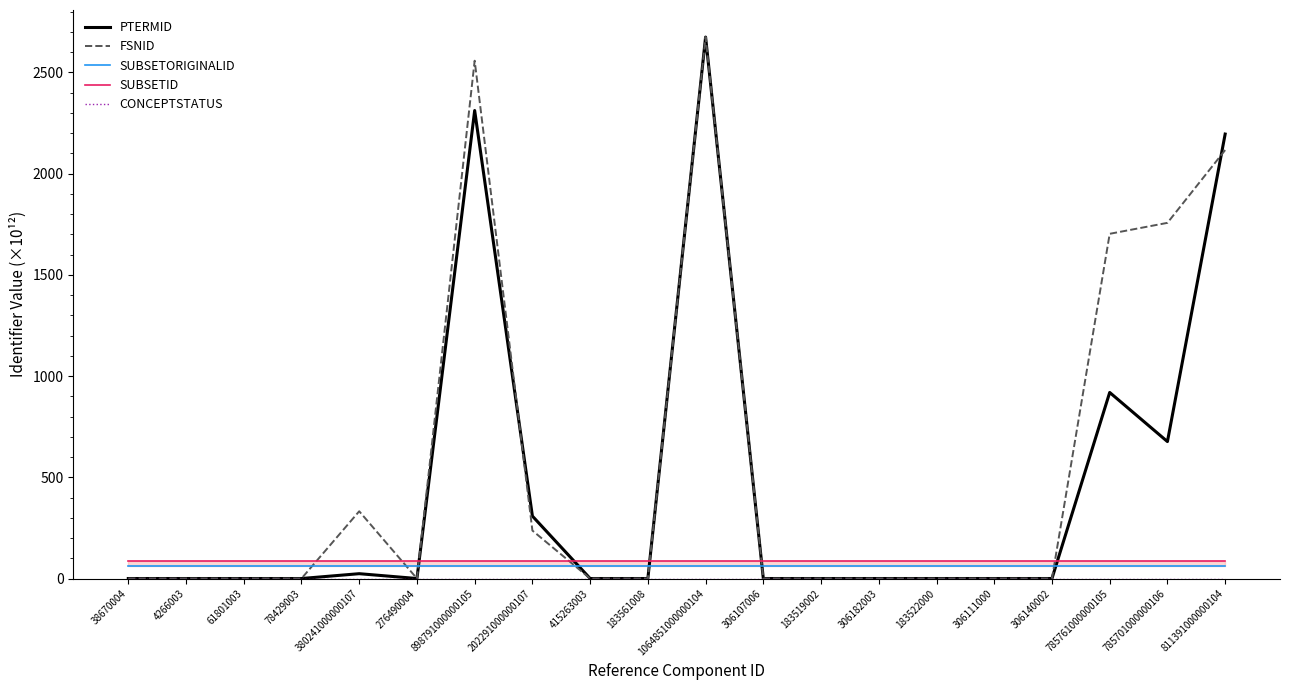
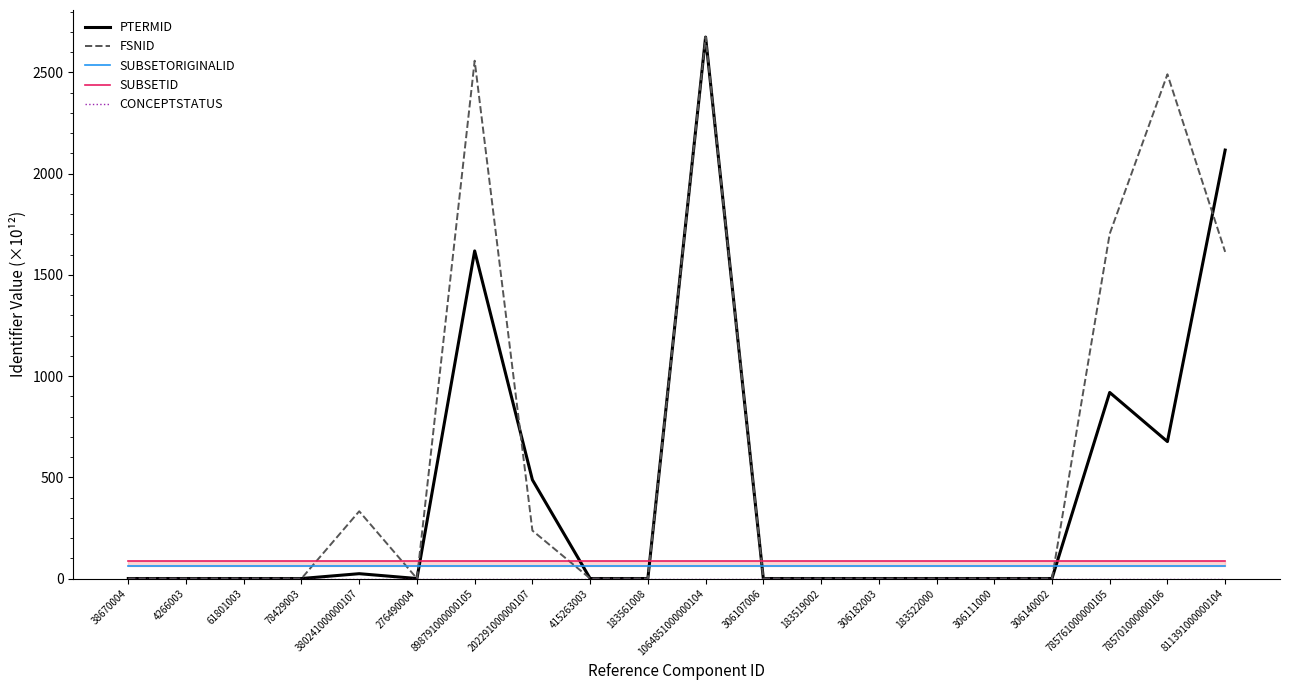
  {
    "PTERMID": {
      "380241000000107": 20,
-     "898791000000105": 2310,
-     "202291000000107": 310,
+     "898791000000105": 1620,
+     "202291000000107": 490,
      "785761000000105": 920,
      "785701000000106": 680,
-     "811391000000104": 2200
+     "811391000000104": 2120
    },
    "FSNID": {
      "380241000000107": 330,
      "898791000000105": 2560,
      "202291000000107": 240,
      "785761000000105": 1700,
-     "785701000000106": 1760,
-     "811391000000104": 2120
+     "785701000000106": 2490,
+     "811391000000104": 1610
    },
    "SUBSETORIGINALID": {
      "38670004": 60,
      "4266003": 60,
      "61801003": 60,
      "78429003": 60,
      "380241000000107": 60,
      "276490004": 60,
      "898791000000105": 60,
      "202291000000107": 60,
      "415263003": 60,
      "183561008": 60,
      "1064851000000104": 60,
      "306107006": 60,
      "183519002": 60,
      "306182003": 60,
      "183522000": 60,
      "306111000": 60,
      "306140002": 60,
      "785761000000105": 60,
      "785701000000106": 60,
      "811391000000104": 60
    },
    "SUBSETID": {
      "38670004": 80,
      "4266003": 80,
      "61801003": 80,
      "78429003": 80,
      "380241000000107": 80,
      "276490004": 80,
      "898791000000105": 80,
      "202291000000107": 80,
      "415263003": 80,
      "183561008": 80,
      "1064851000000104": 80,
      "306107006": 80,
      "183519002": 80,
      "306182003": 80,
      "183522000": 80,
      "306111000": 80,
      "306140002": 80,
      "785761000000105": 80,
      "785701000000106": 80,
      "811391000000104": 80
    },
    "CONCEPTSTATUS": {
      "380241000000107": 0,
      "898791000000105": 0,
      "202291000000107": 0,
      "1064851000000104": 0,
      "785761000000105": 0,
      "785701000000106": 0,
      "811391000000104": 0
    }
  }
